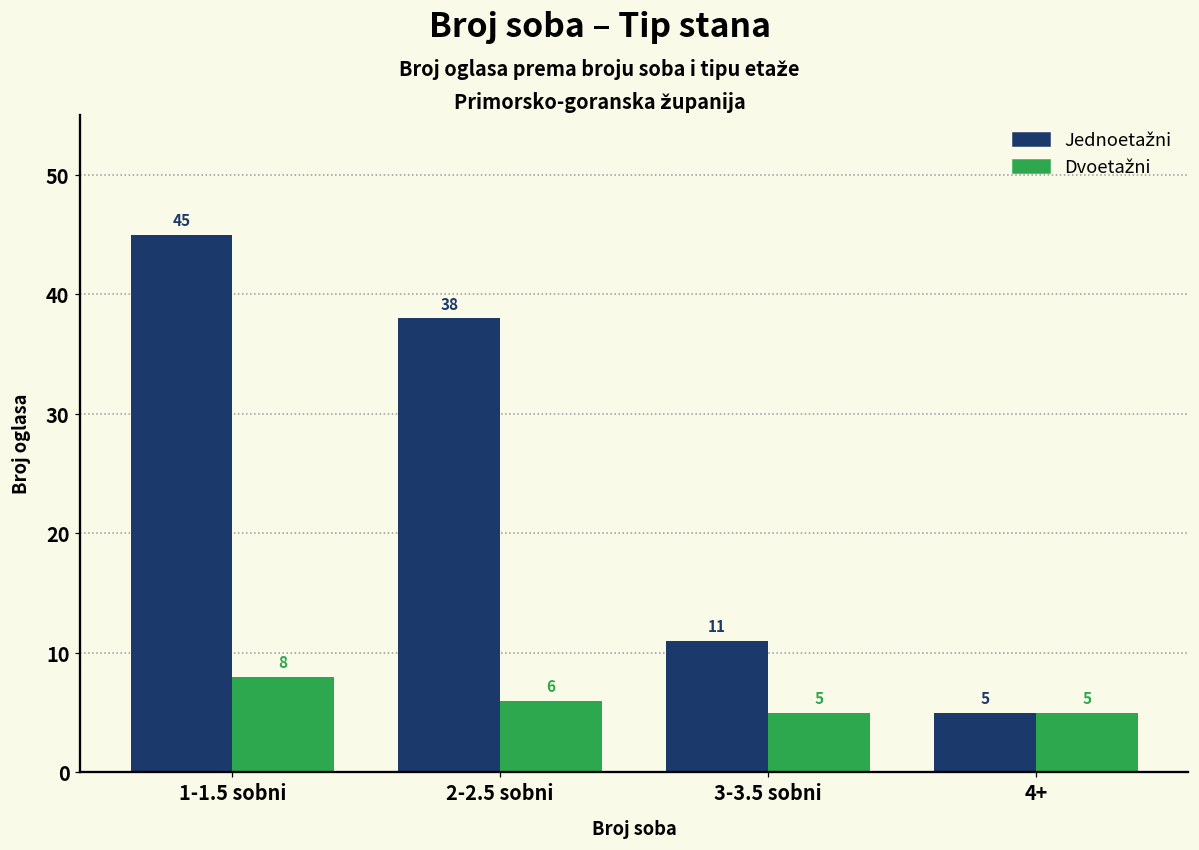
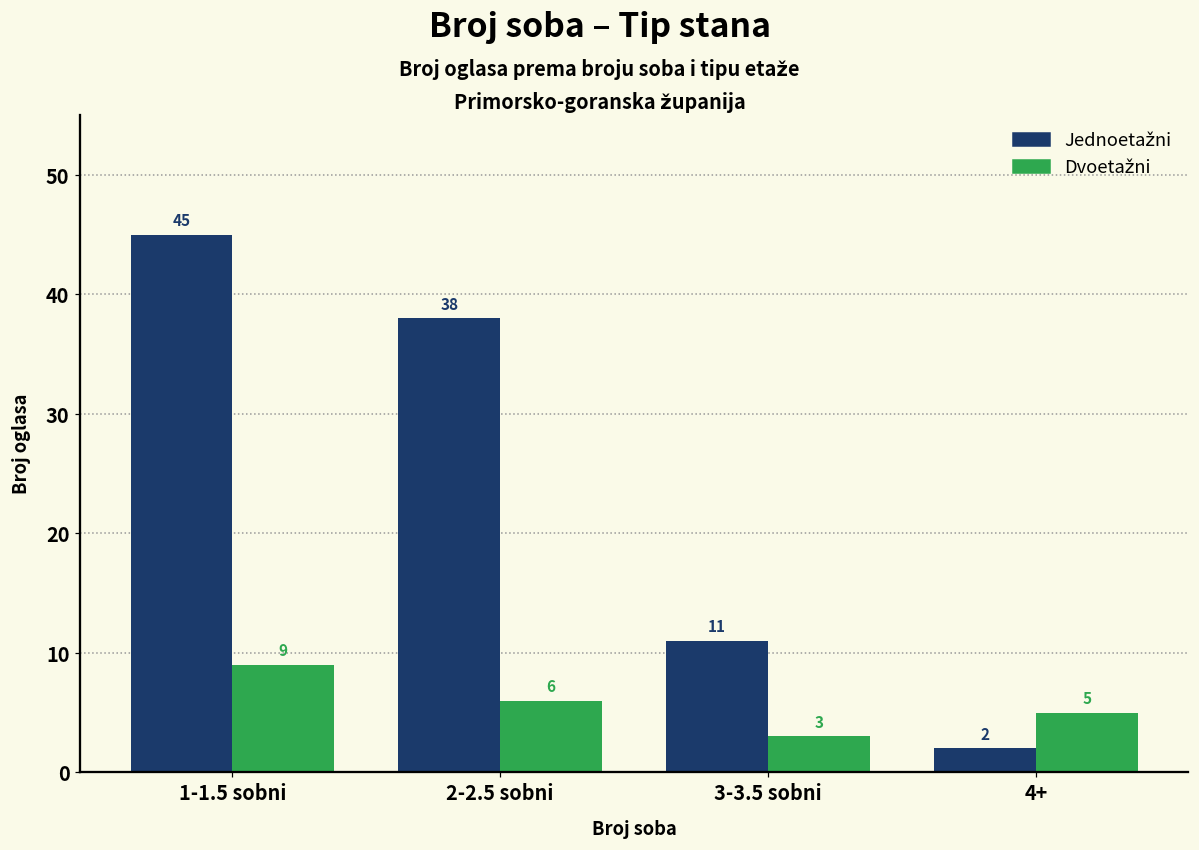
  {
    "Jednoetažni": {
      "1-1.5 sobni": 45,
      "2-2.5 sobni": 38,
      "3-3.5 sobni": 11,
-     "4+": 5
+     "4+": 2
    },
    "Dvoetažni": {
-     "1-1.5 sobni": 8,
+     "1-1.5 sobni": 9,
      "2-2.5 sobni": 6,
-     "3-3.5 sobni": 5,
+     "3-3.5 sobni": 3,
      "4+": 5
    }
  }
